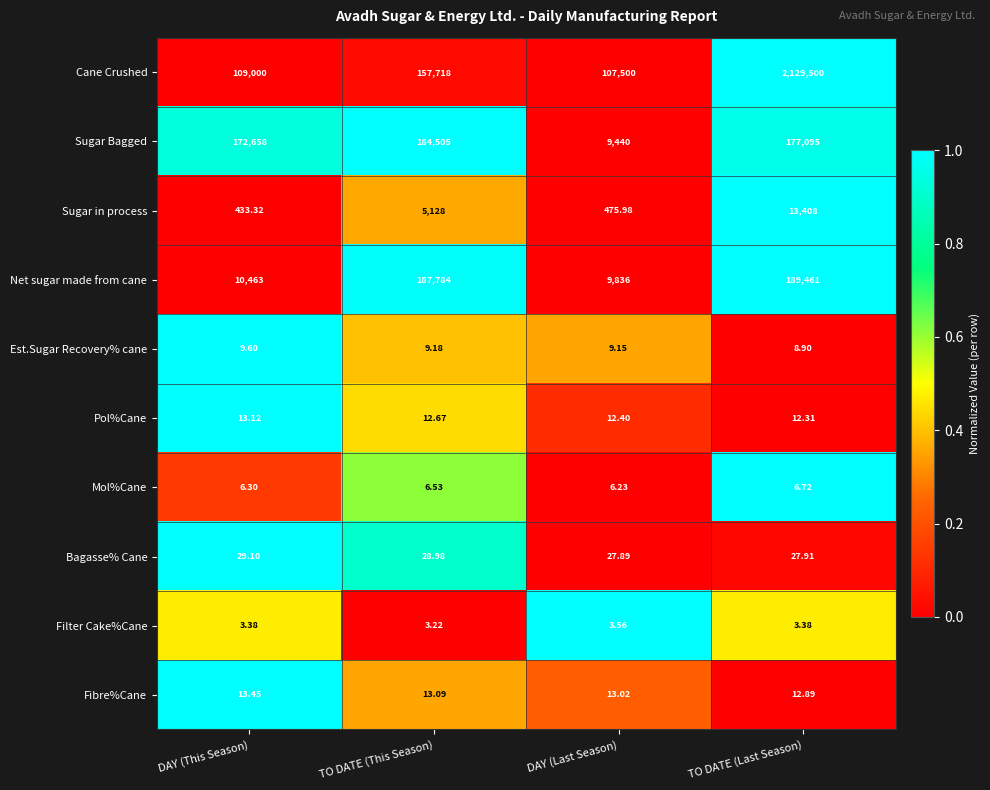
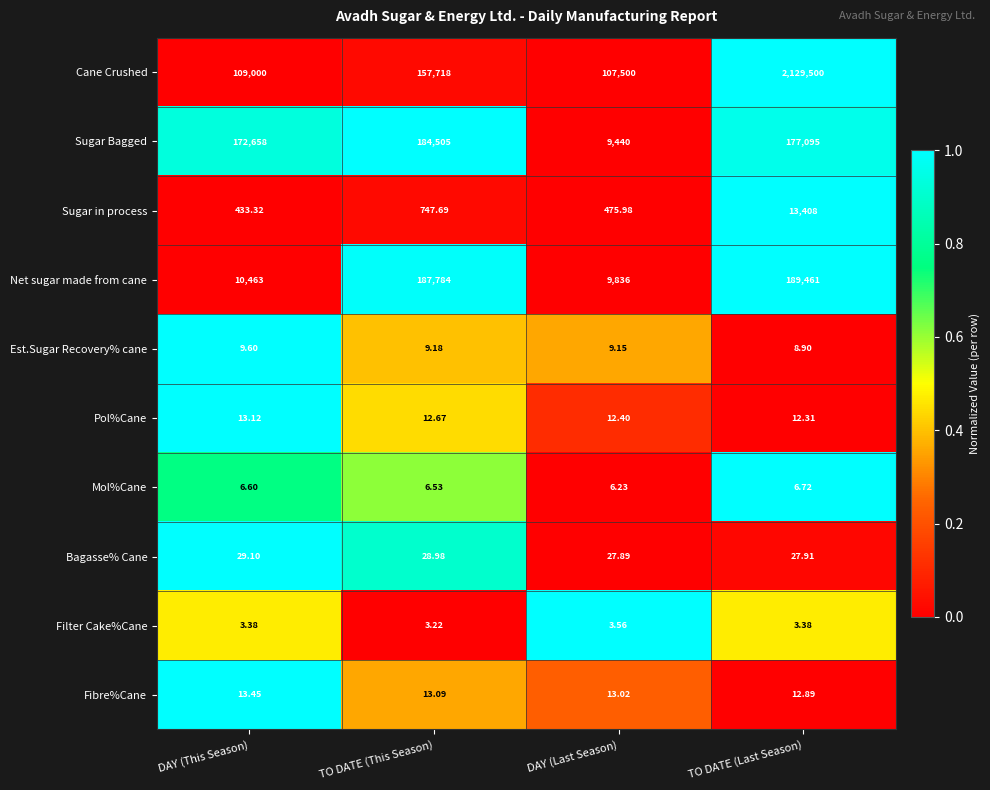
  {
    "Cane Crushed": {
      "DAY (This Season)": "109,000",
      "TO DATE (This Season)": "157,718",
      "DAY (Last Season)": "107,500",
      "TO DATE (Last Season)": "2,129,500"
    },
    "Sugar Bagged": {
      "DAY (This Season)": "172,658",
      "TO DATE (This Season)": "184,505",
      "DAY (Last Season)": "9,440",
      "TO DATE (Last Season)": "177,095"
    },
    "Sugar in process": {
      "DAY (This Season)": "433.32",
-     "TO DATE (This Season)": "5,128",
+     "TO DATE (This Season)": "747.69",
      "DAY (Last Season)": "475.98",
      "TO DATE (Last Season)": "13,408"
    },
    "Net sugar made from cane": {
      "DAY (This Season)": "10,463",
      "TO DATE (This Season)": "187,784",
      "DAY (Last Season)": "9,836",
      "TO DATE (Last Season)": "189,461"
    },
    "Est.Sugar Recovery% cane": {
      "DAY (This Season)": "9.60",
      "TO DATE (This Season)": "9.18",
      "DAY (Last Season)": "9.15",
      "TO DATE (Last Season)": "8.90"
    },
    "Pol%Cane": {
      "DAY (This Season)": "13.12",
      "TO DATE (This Season)": "12.67",
      "DAY (Last Season)": "12.40",
      "TO DATE (Last Season)": "12.31"
    },
    "Mol%Cane": {
-     "DAY (This Season)": "6.30",
+     "DAY (This Season)": "6.60",
      "TO DATE (This Season)": "6.53",
      "DAY (Last Season)": "6.23",
      "TO DATE (Last Season)": "6.72"
    },
    "Bagasse% Cane": {
      "DAY (This Season)": "29.10",
      "TO DATE (This Season)": "28.98",
      "DAY (Last Season)": "27.89",
      "TO DATE (Last Season)": "27.91"
    },
    "Filter Cake%Cane": {
      "DAY (This Season)": "3.38",
      "TO DATE (This Season)": "3.22",
      "DAY (Last Season)": "3.56",
      "TO DATE (Last Season)": "3.38"
    },
    "Fibre%Cane": {
      "DAY (This Season)": "13.45",
      "TO DATE (This Season)": "13.09",
      "DAY (Last Season)": "13.02",
      "TO DATE (Last Season)": "12.89"
    }
  }
